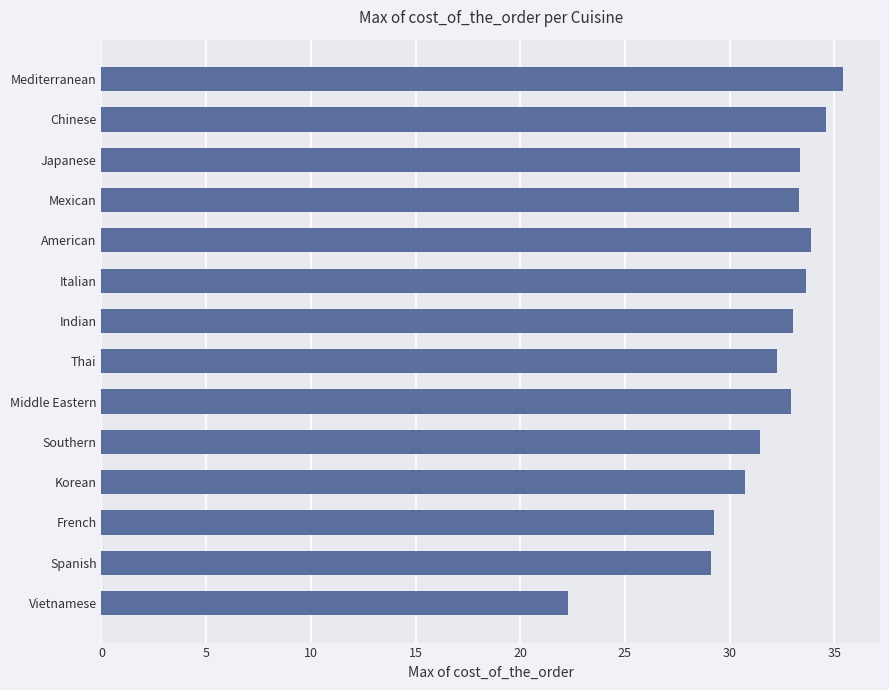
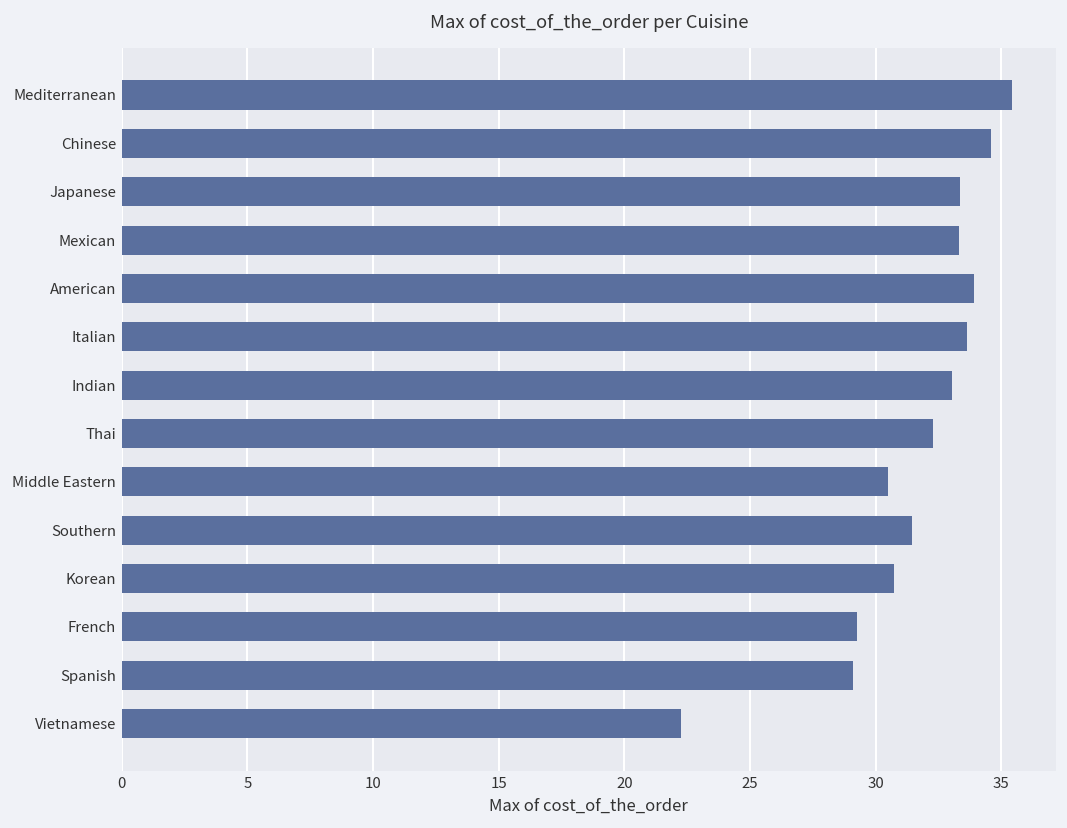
  {
    "Mediterranean": 35.4,
    "Chinese": 34.6,
    "Japanese": 33.4,
    "Mexican": 33.3,
    "American": 33.9,
    "Italian": 33.6,
    "Indian": 33.0,
    "Thai": 32.3,
-   "Middle Eastern": 32.9,
+   "Middle Eastern": 30.5,
    "Southern": 31.4,
    "Korean": 30.8,
    "French": 29.3,
    "Spanish": 29.1,
    "Vietnamese": 22.3
  }
